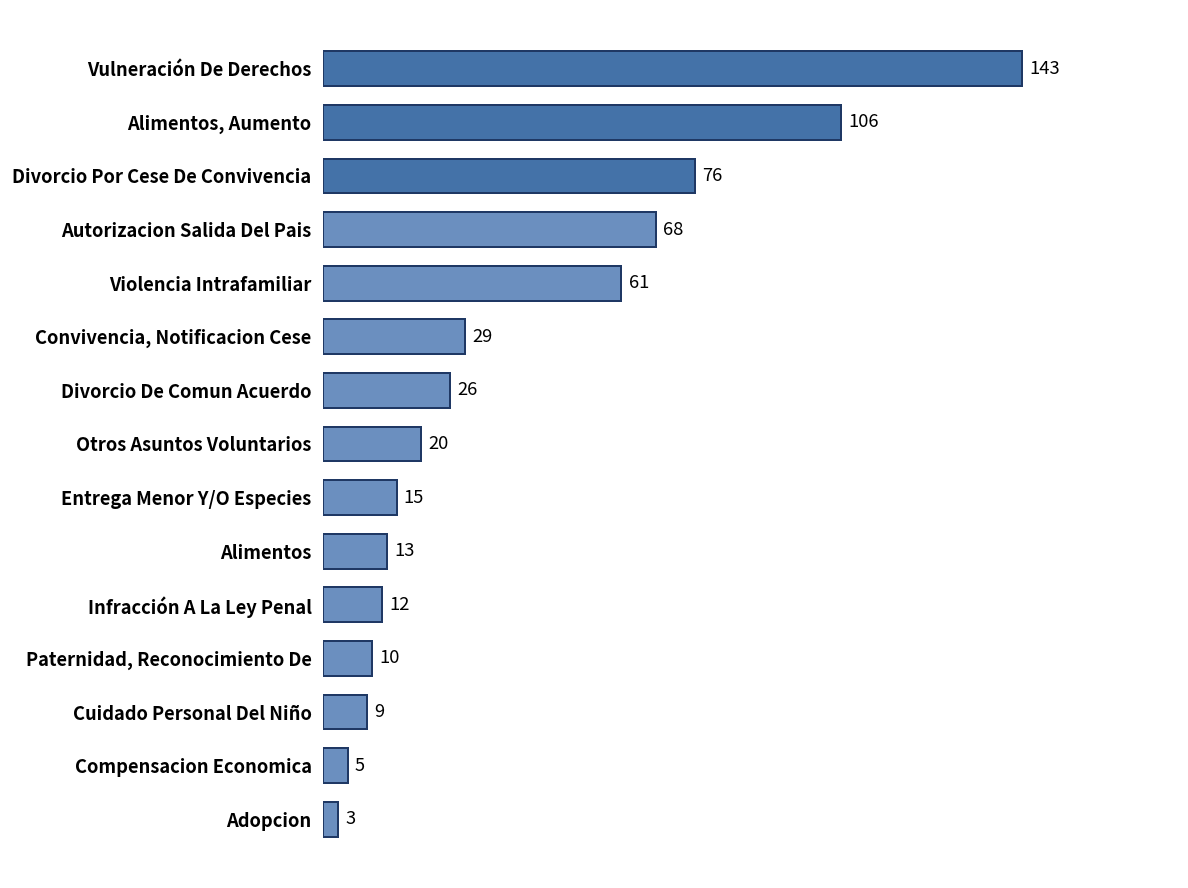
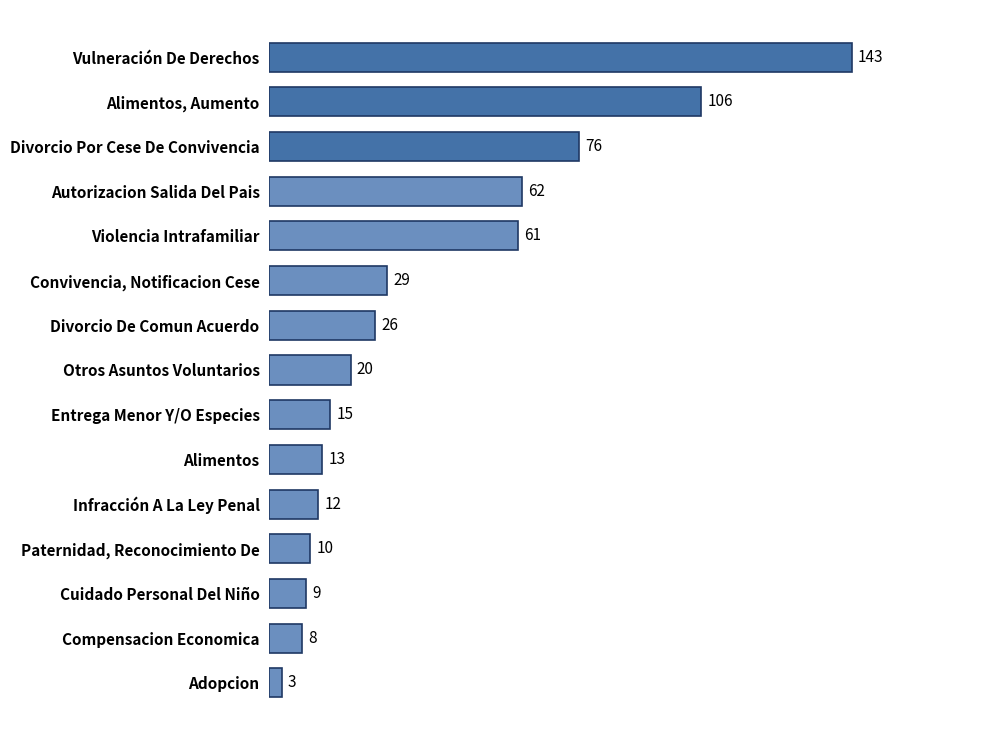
  {
    "Vulneración De Derechos": 143,
    "Alimentos, Aumento": 106,
    "Divorcio Por Cese De Convivencia": 76,
-   "Autorizacion Salida Del Pais": 68,
+   "Autorizacion Salida Del Pais": 62,
    "Violencia Intrafamiliar": 61,
    "Convivencia, Notificacion Cese": 29,
    "Divorcio De Comun Acuerdo": 26,
    "Otros Asuntos Voluntarios": 20,
    "Entrega Menor Y/O Especies": 15,
    "Alimentos": 13,
    "Infracción A La Ley Penal": 12,
    "Paternidad, Reconocimiento De": 10,
    "Cuidado Personal Del Niño": 9,
-   "Compensacion Economica": 5,
+   "Compensacion Economica": 8,
    "Adopcion": 3
  }
